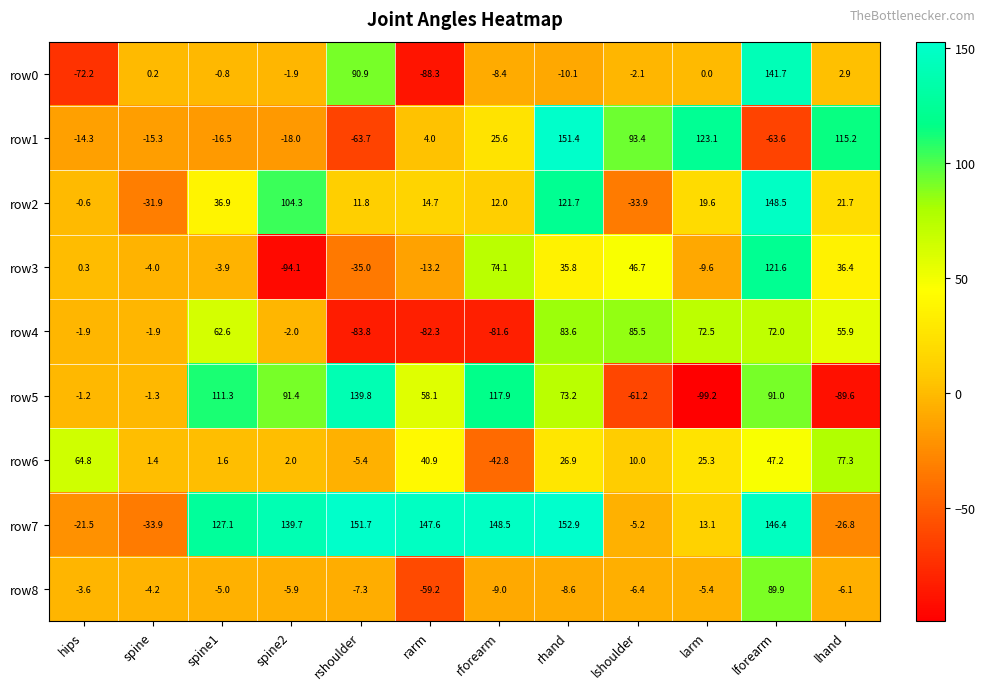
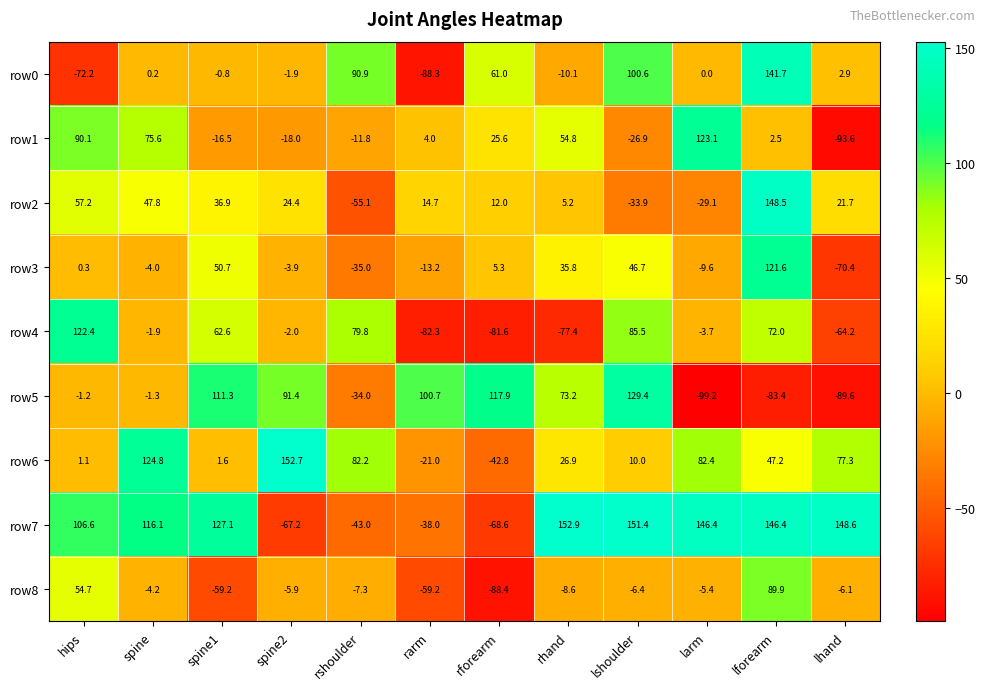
  {
    "row0": {
      "hips": -72.2,
      "spine": 0.2,
      "spine1": -0.8,
      "spine2": -1.9,
      "rshoulder": 90.9,
      "rarm": -88.3,
-     "rforearm": -8.4,
+     "rforearm": 61.0,
      "rhand": -10.1,
-     "lshoulder": -2.1,
+     "lshoulder": 100.6,
      "larm": 0.0,
      "lforearm": 141.7,
      "lhand": 2.9
    },
    "row1": {
-     "hips": -14.3,
-     "spine": -15.3,
+     "hips": 90.1,
+     "spine": 75.6,
      "spine1": -16.5,
      "spine2": -18.0,
-     "rshoulder": -63.7,
+     "rshoulder": -11.8,
      "rarm": 4.0,
      "rforearm": 25.6,
-     "rhand": 151.4,
-     "lshoulder": 93.4,
+     "rhand": 54.8,
+     "lshoulder": -26.9,
      "larm": 123.1,
-     "lforearm": -63.6,
-     "lhand": 115.2
+     "lforearm": 2.5,
+     "lhand": -93.6
    },
    "row2": {
-     "hips": -0.6,
-     "spine": -31.9,
+     "hips": 57.2,
+     "spine": 47.8,
      "spine1": 36.9,
-     "spine2": 104.3,
-     "rshoulder": 11.8,
+     "spine2": 24.4,
+     "rshoulder": -55.1,
      "rarm": 14.7,
      "rforearm": 12.0,
-     "rhand": 121.7,
+     "rhand": 5.2,
      "lshoulder": -33.9,
-     "larm": 19.6,
+     "larm": -29.1,
      "lforearm": 148.5,
      "lhand": 21.7
    },
    "row3": {
      "hips": 0.3,
      "spine": -4.0,
-     "spine1": -3.9,
-     "spine2": -94.1,
+     "spine1": 50.7,
+     "spine2": -3.9,
      "rshoulder": -35.0,
      "rarm": -13.2,
-     "rforearm": 74.1,
+     "rforearm": 5.3,
      "rhand": 35.8,
      "lshoulder": 46.7,
      "larm": -9.6,
      "lforearm": 121.6,
-     "lhand": 36.4
+     "lhand": -70.4
    },
    "row4": {
-     "hips": -1.9,
+     "hips": 122.4,
      "spine": -1.9,
      "spine1": 62.6,
      "spine2": -2.0,
-     "rshoulder": -83.8,
+     "rshoulder": 79.8,
      "rarm": -82.3,
      "rforearm": -81.6,
-     "rhand": 83.6,
+     "rhand": -77.4,
      "lshoulder": 85.5,
-     "larm": 72.5,
+     "larm": -3.7,
      "lforearm": 72.0,
-     "lhand": 55.9
+     "lhand": -64.2
    },
    "row5": {
      "hips": -1.2,
      "spine": -1.3,
      "spine1": 111.3,
      "spine2": 91.4,
-     "rshoulder": 139.8,
-     "rarm": 58.1,
+     "rshoulder": -34.0,
+     "rarm": 100.7,
      "rforearm": 117.9,
      "rhand": 73.2,
-     "lshoulder": -61.2,
+     "lshoulder": 129.4,
      "larm": -99.2,
-     "lforearm": 91.0,
+     "lforearm": -83.4,
      "lhand": -89.6
    },
    "row6": {
-     "hips": 64.8,
-     "spine": 1.4,
+     "hips": 1.1,
+     "spine": 124.8,
      "spine1": 1.6,
-     "spine2": 2.0,
-     "rshoulder": -5.4,
-     "rarm": 40.9,
+     "spine2": 152.7,
+     "rshoulder": 82.2,
+     "rarm": -21.0,
      "rforearm": -42.8,
      "rhand": 26.9,
      "lshoulder": 10.0,
-     "larm": 25.3,
+     "larm": 82.4,
      "lforearm": 47.2,
      "lhand": 77.3
    },
    "row7": {
-     "hips": -21.5,
-     "spine": -33.9,
+     "hips": 106.6,
+     "spine": 116.1,
      "spine1": 127.1,
-     "spine2": 139.7,
-     "rshoulder": 151.7,
-     "rarm": 147.6,
-     "rforearm": 148.5,
+     "spine2": -67.2,
+     "rshoulder": -43.0,
+     "rarm": -38.0,
+     "rforearm": -68.6,
      "rhand": 152.9,
-     "lshoulder": -5.2,
-     "larm": 13.1,
+     "lshoulder": 151.4,
+     "larm": 146.4,
      "lforearm": 146.4,
-     "lhand": -26.8
+     "lhand": 148.6
    },
    "row8": {
-     "hips": -3.6,
+     "hips": 54.7,
      "spine": -4.2,
-     "spine1": -5.0,
+     "spine1": -59.2,
      "spine2": -5.9,
      "rshoulder": -7.3,
      "rarm": -59.2,
-     "rforearm": -9.0,
+     "rforearm": -88.4,
      "rhand": -8.6,
      "lshoulder": -6.4,
      "larm": -5.4,
      "lforearm": 89.9,
      "lhand": -6.1
    }
  }
